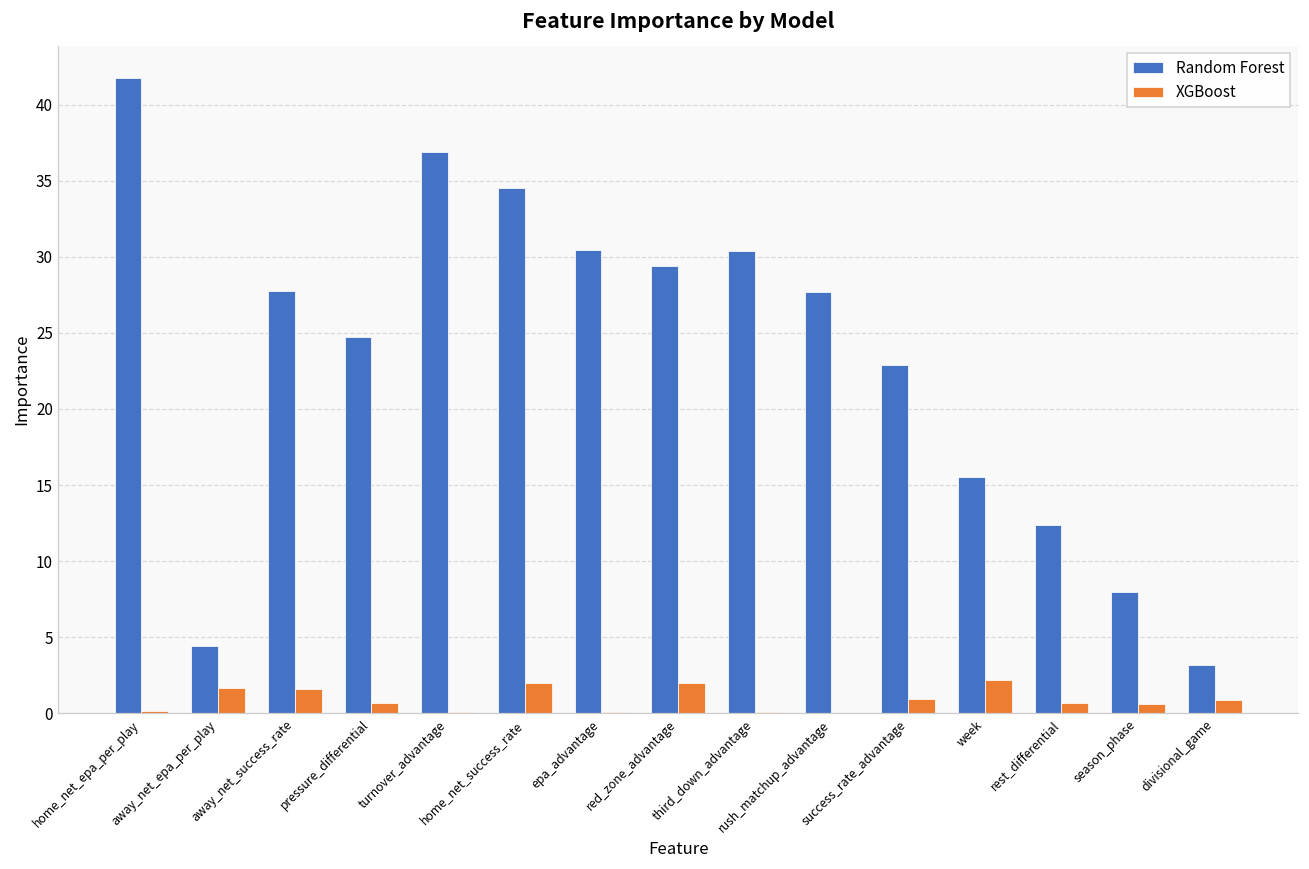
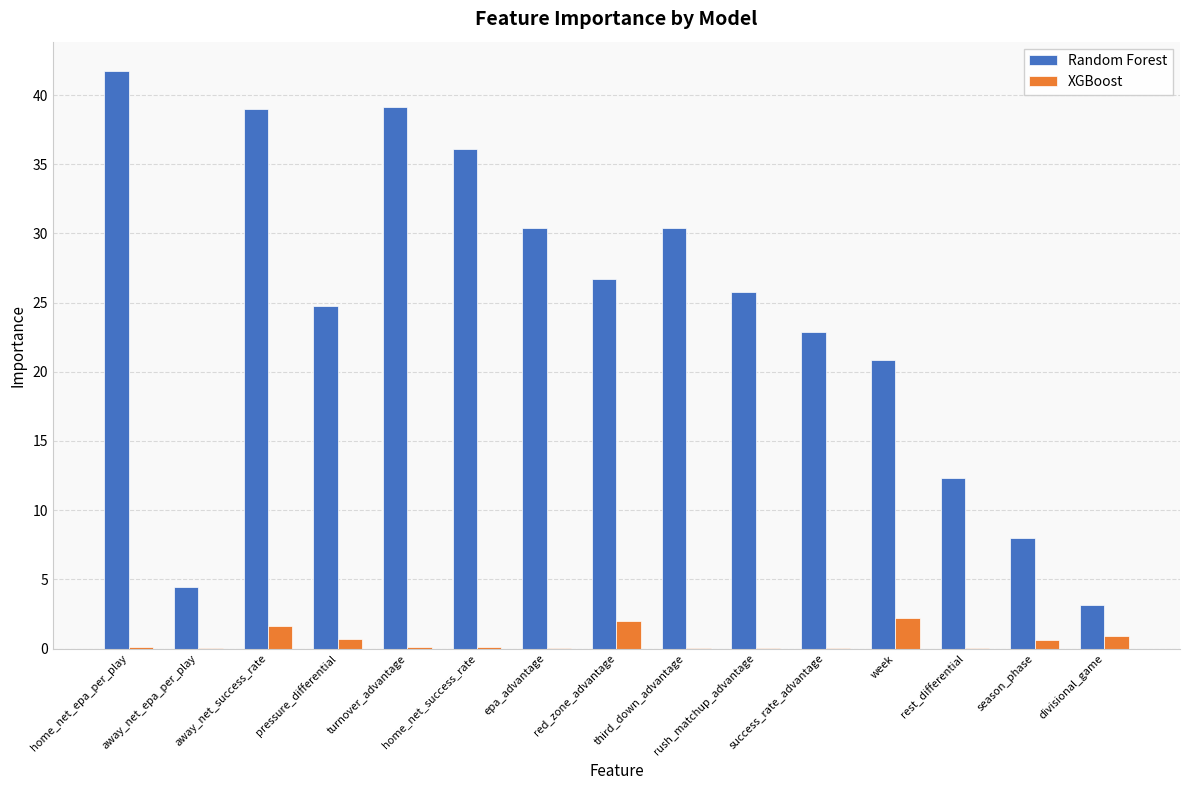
  {
    "Random Forest": {
      "home_net_epa_per_play": 41.8,
      "away_net_epa_per_play": 4.4,
-     "away_net_success_rate": 27.7,
+     "away_net_success_rate": 39.0,
      "pressure_differential": 24.7,
-     "turnover_advantage": 36.9,
-     "home_net_success_rate": 34.5,
+     "turnover_advantage": 39.1,
+     "home_net_success_rate": 36.1,
      "epa_advantage": 30.4,
-     "red_zone_advantage": 29.4,
+     "red_zone_advantage": 26.7,
      "third_down_advantage": 30.4,
-     "rush_matchup_advantage": 27.7,
+     "rush_matchup_advantage": 25.8,
      "success_rate_advantage": 22.9,
-     "week": 15.6,
+     "week": 20.9,
      "rest_differential": 12.4,
      "season_phase": 8.0,
      "divisional_game": 3.2
    },
    "XGBoost": {
-     "away_net_epa_per_play": 1.6,
+     "away_net_epa_per_play": 0.1,
      "away_net_success_rate": 1.6,
      "pressure_differential": 0.7,
-     "home_net_success_rate": 2.0,
+     "home_net_success_rate": 0.1,
      "red_zone_advantage": 2.0,
-     "success_rate_advantage": 0.9,
+     "success_rate_advantage": 0.0,
      "week": 2.2,
-     "rest_differential": 0.7,
+     "rest_differential": 0.0,
      "season_phase": 0.6,
      "divisional_game": 0.9
    }
  }
